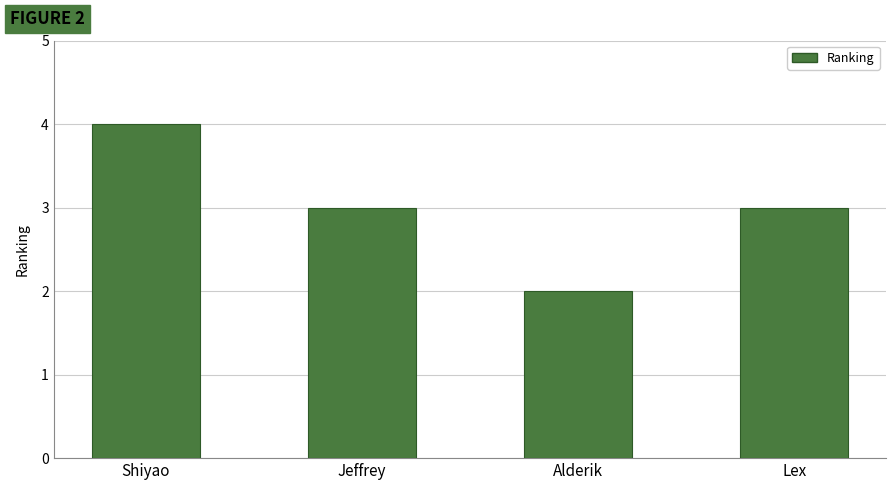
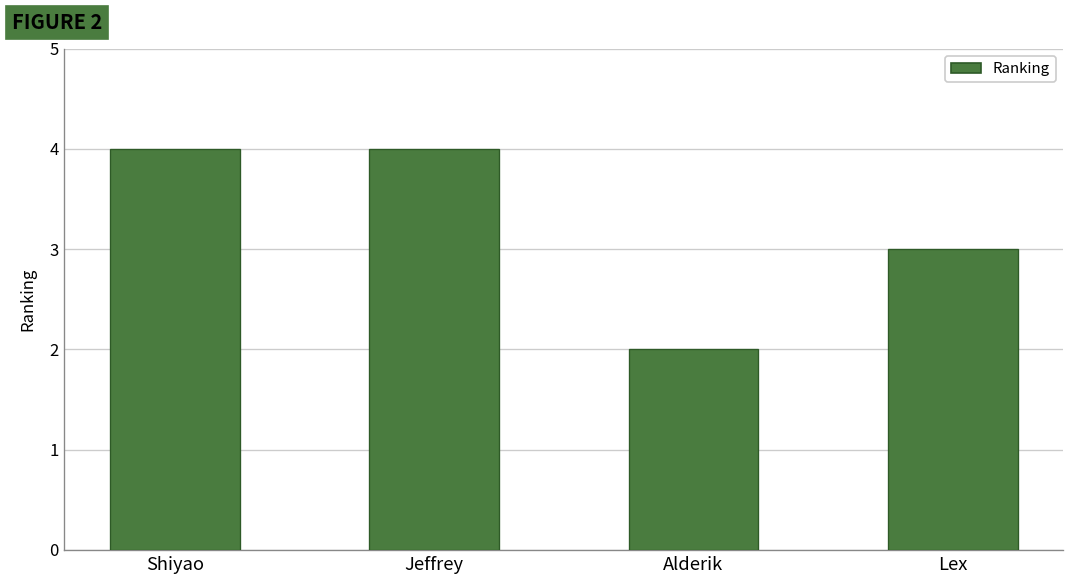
  {
    "Shiyao": 4,
-   "Jeffrey": 3,
+   "Jeffrey": 4,
    "Alderik": 2,
    "Lex": 3
  }
